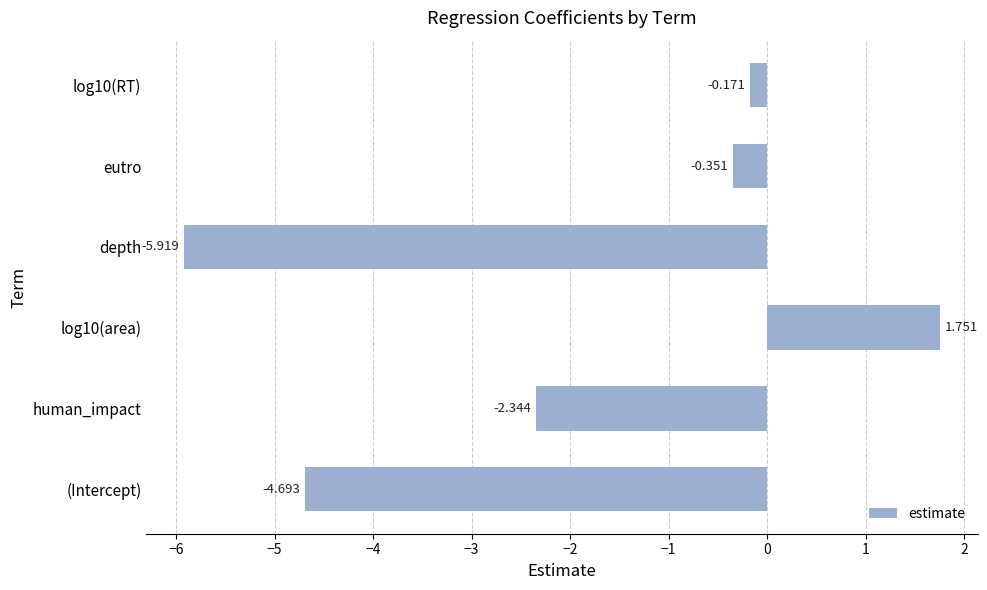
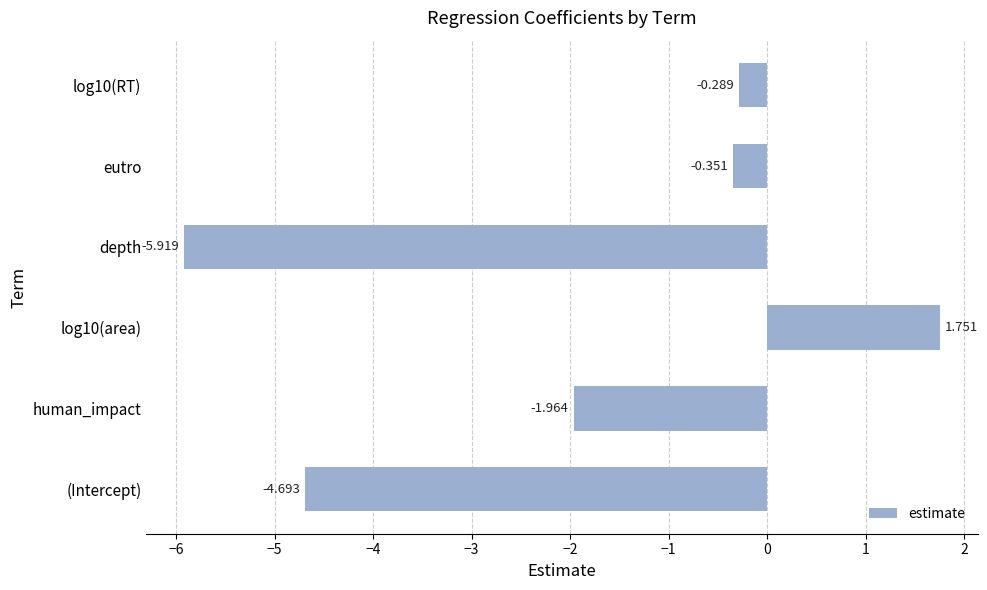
  {
-   "log10(RT)": -0.171,
+   "log10(RT)": -0.289,
    "eutro": -0.351,
    "depth": -5.919,
    "log10(area)": 1.751,
-   "human_impact": -2.344,
+   "human_impact": -1.964,
    "(Intercept)": -4.693
  }
